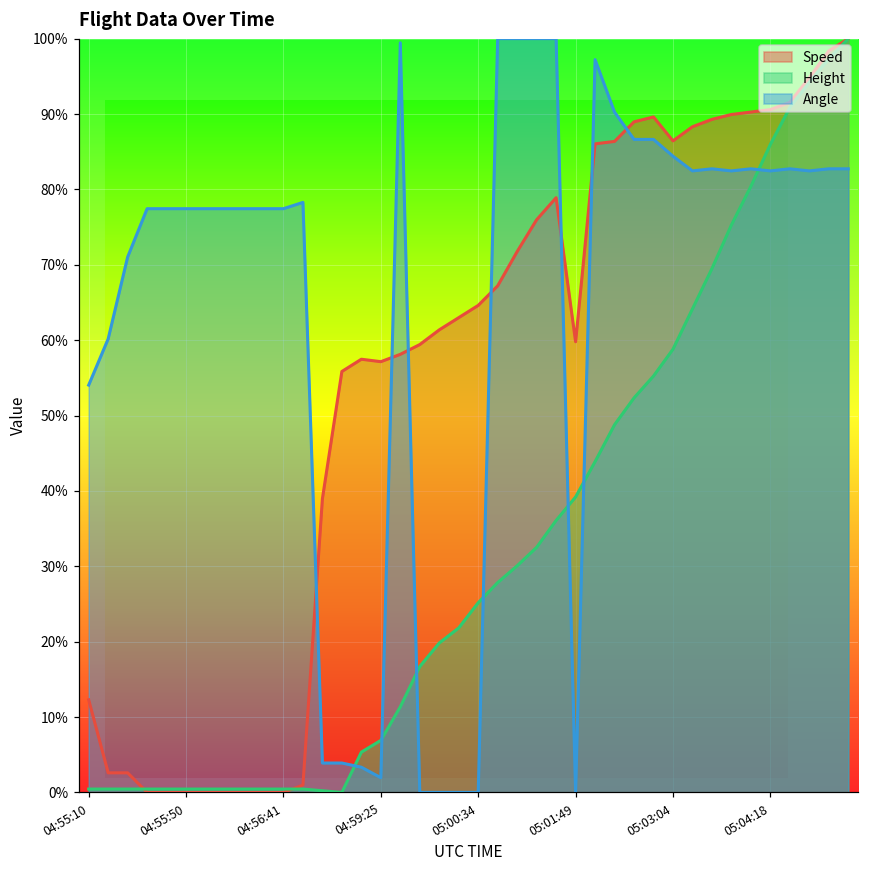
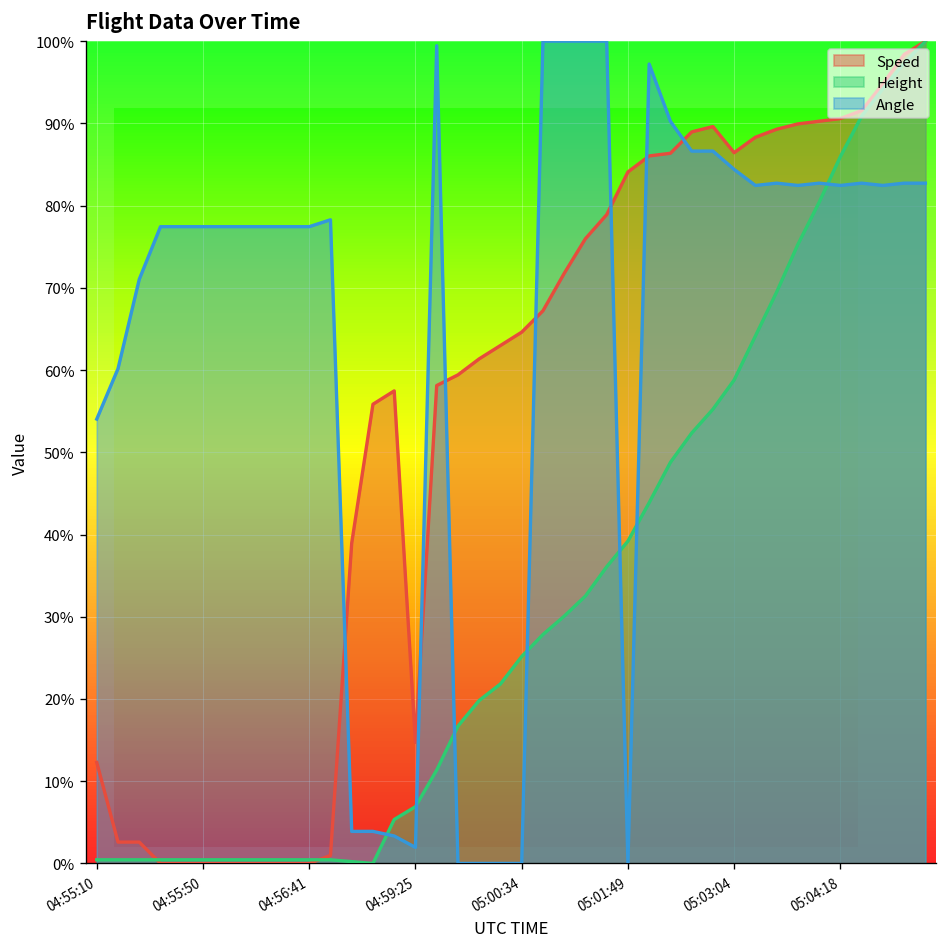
  {
    "Speed": {
      "04:55:10": "12%",
      "04:56:41": "0%",
-     "04:59:25": "57%",
+     "04:59:25": "15%",
      "05:00:34": "65%",
-     "05:01:49": "60%",
+     "05:01:49": "84%",
      "05:03:04": "86%"
    },
    "Height": {
      "04:55:10": "0%",
      "04:56:41": "0%",
      "04:59:25": "7%",
      "05:00:34": "25%",
      "05:01:49": "39%",
      "05:03:04": "59%",
      "05:04:18": "86%"
    },
    "Angle": {
      "04:55:10": "54%",
      "04:56:41": "77%",
      "04:59:25": "2%",
      "05:00:34": "0%",
      "05:01:49": "0%",
      "05:03:04": "84%",
      "05:04:18": "82%"
    }
  }
